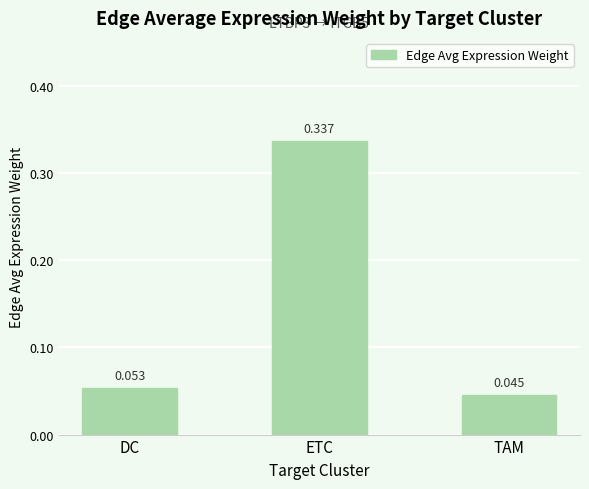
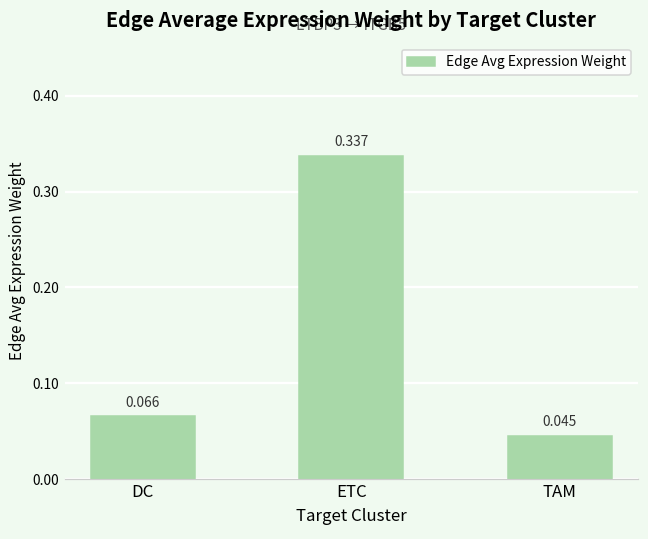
  {
-   "DC": 0.053,
+   "DC": 0.066,
    "ETC": 0.337,
    "TAM": 0.045
  }
